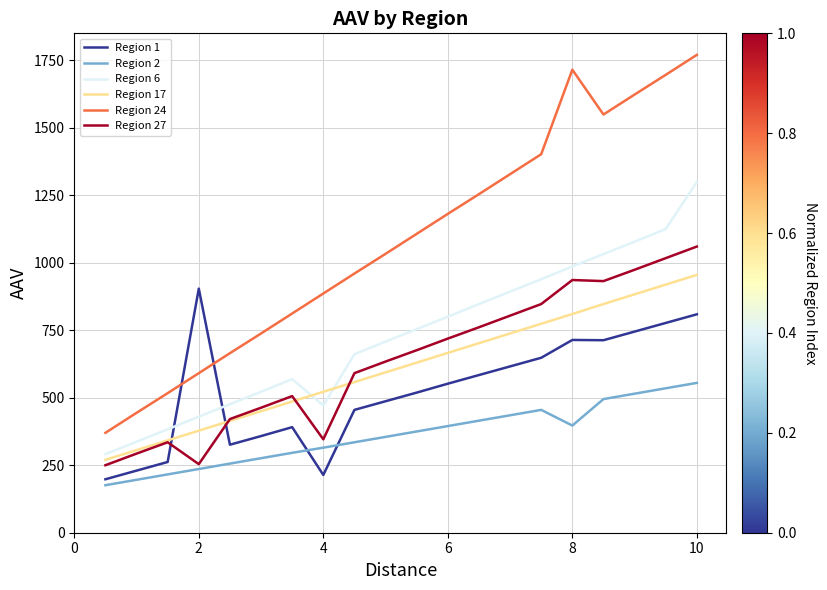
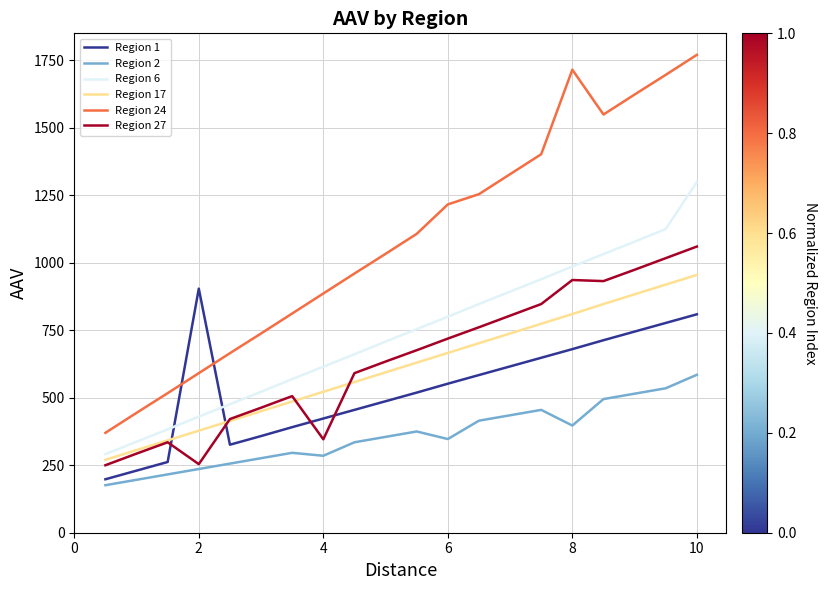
  {
    "Region 1": {
      "2": 900,
-     "4": 210,
+     "4": 420,
      "6": 550,
-     "8": 710,
+     "8": 680,
      "10": 810
    },
    "Region 2": {
      "2": 240,
-     "4": 320,
-     "6": 400,
+     "4": 290,
+     "6": 350,
      "8": 400,
-     "10": 560
+     "10": 590
    },
    "Region 6": {
      "2": 430,
-     "4": 470,
+     "4": 620,
      "6": 800,
      "8": 990,
      "10": 1300
    },
    "Region 17": {
      "2": 380,
      "4": 520,
      "6": 670,
      "8": 810,
      "10": 960
    },
    "Region 24": {
      "2": 590,
      "4": 890,
-     "6": 1180,
+     "6": 1220,
      "8": 1720,
      "10": 1770
    },
    "Region 27": {
      "2": 250,
      "4": 350,
      "6": 720,
      "8": 940,
      "10": 1060
    }
  }
